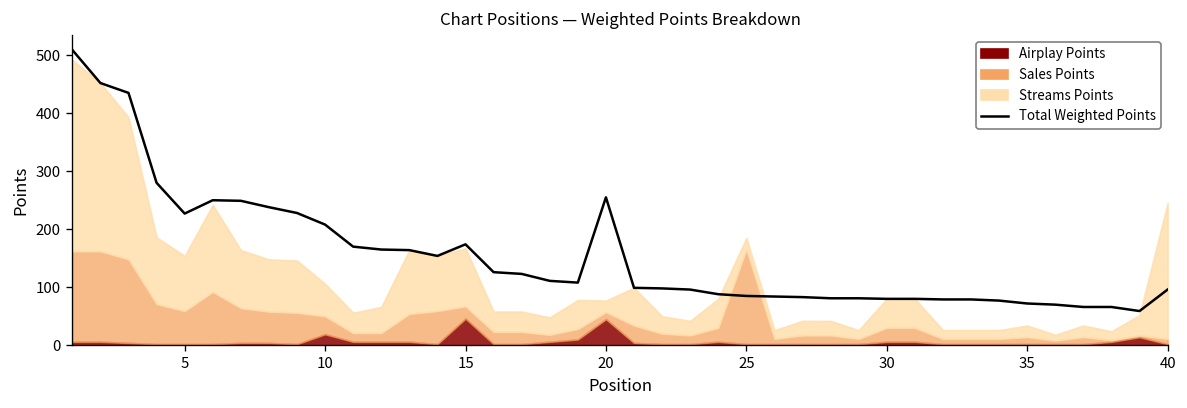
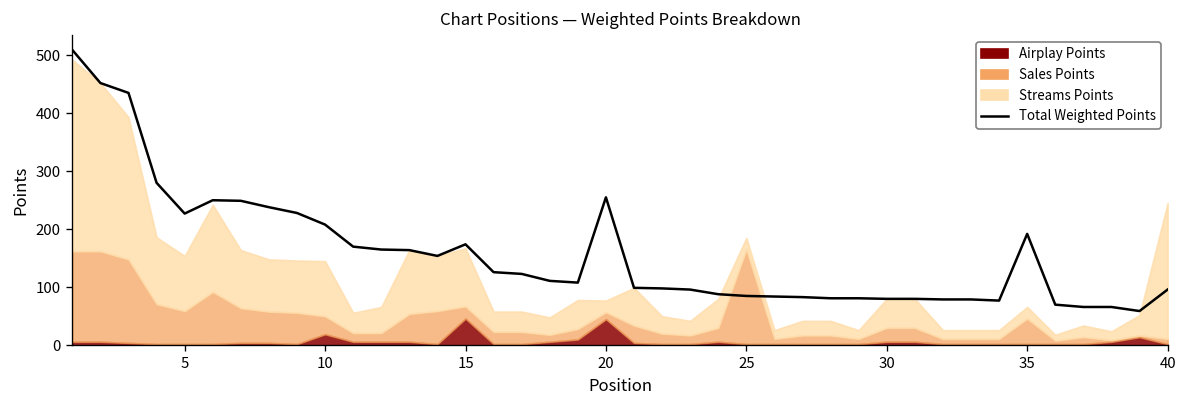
  {
    "Total Weighted Points": {
      "5": 230,
      "10": 210,
      "15": 170,
      "20": 260,
      "25": 90,
-     "35": 70,
+     "35": 190,
      "40": 100
    },
    "Airplay Points": {
      "10": 20,
      "15": 50,
      "20": 50,
      "30": 10
    },
    "Sales Points": {
      "5": 60,
      "10": 30,
      "15": 20,
      "20": 10,
      "25": 160,
      "30": 20,
-     "35": 10,
+     "35": 40,
      "40": 10
    },
    "Streams Points": {
      "5": 100,
-     "10": 60,
+     "10": 100,
      "15": 100,
      "20": 20,
      "25": 20,
      "35": 20,
      "40": 230
    }
  }
